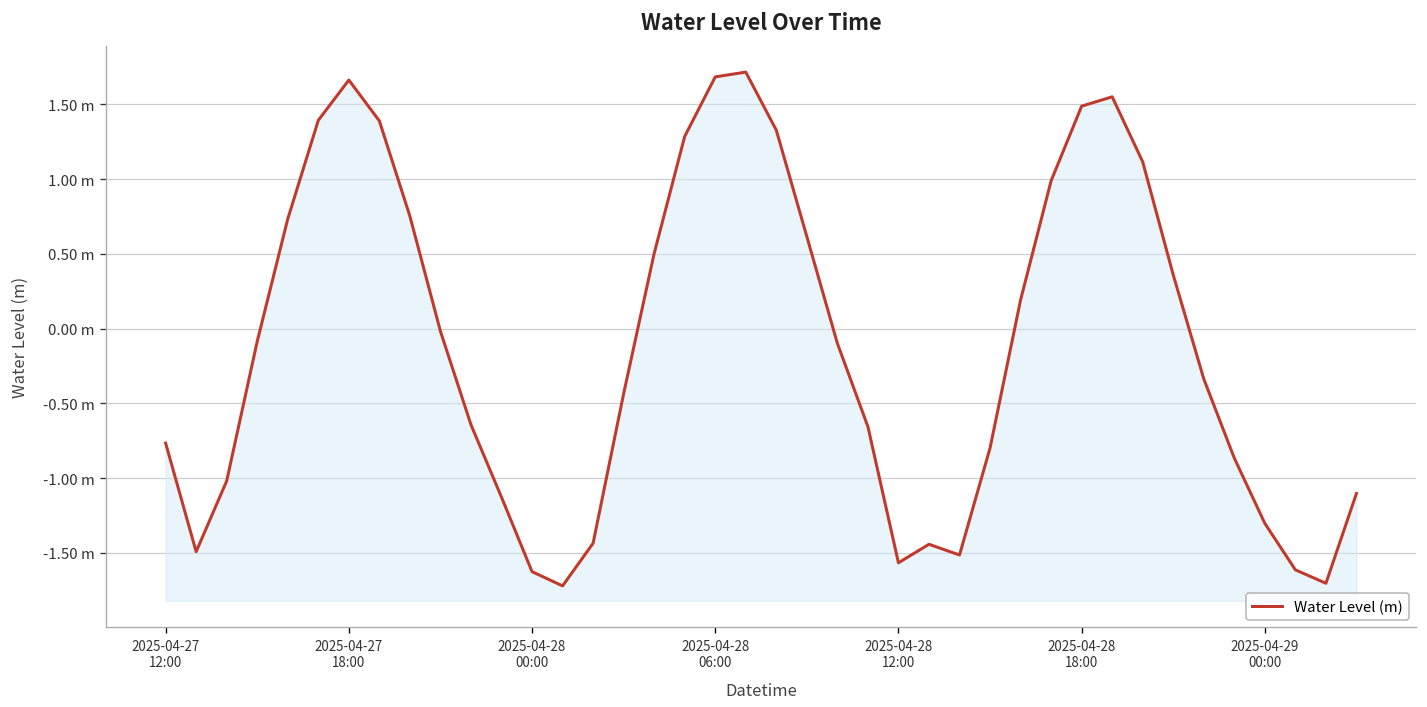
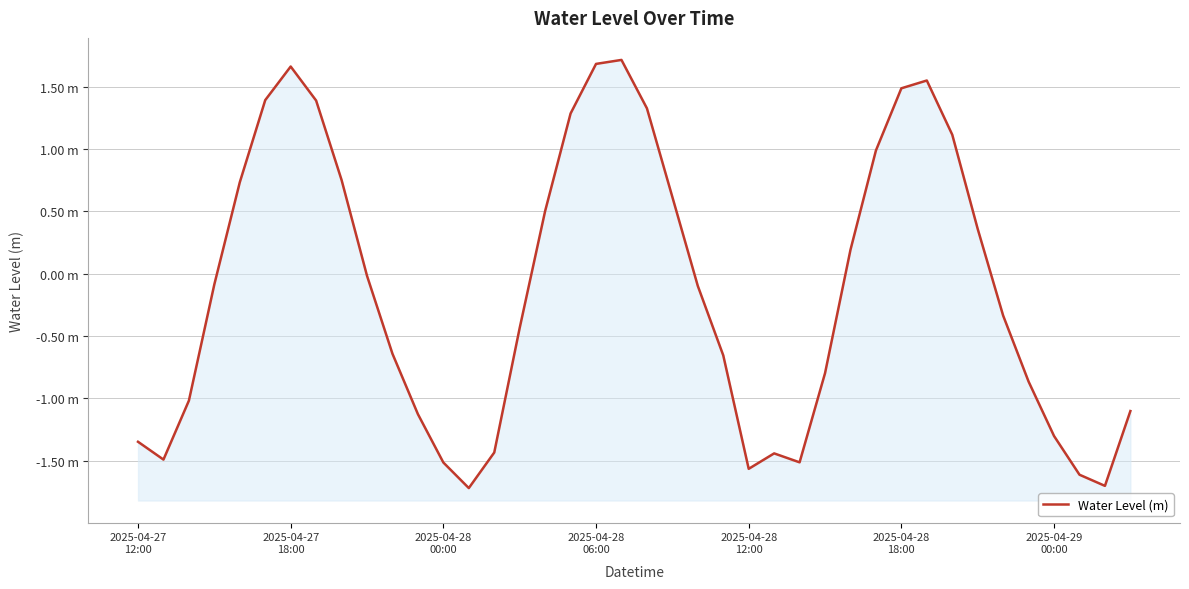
  {
-   "2025-04-27 12:00": "-0.77 m",
+   "2025-04-27 12:00": "-1.35 m",
    "2025-04-27 18:00": "1.66 m",
-   "2025-04-28 00:00": "-1.62 m",
+   "2025-04-28 00:00": "-1.52 m",
    "2025-04-28 06:00": "1.68 m",
    "2025-04-28 12:00": "-1.57 m",
    "2025-04-28 18:00": "1.49 m",
    "2025-04-29 00:00": "-1.30 m"
  }
